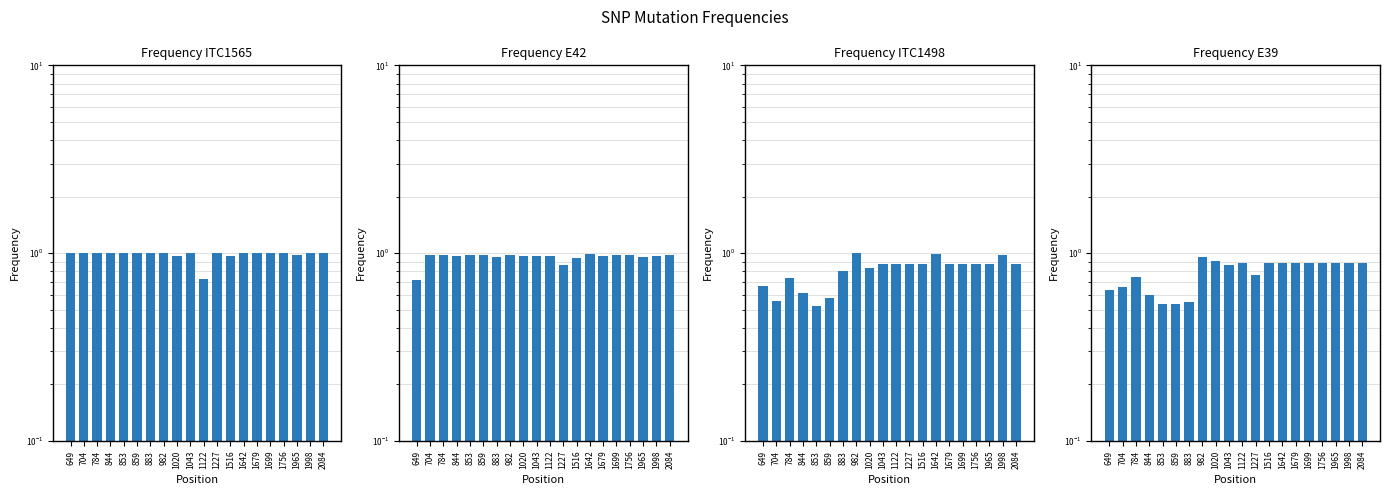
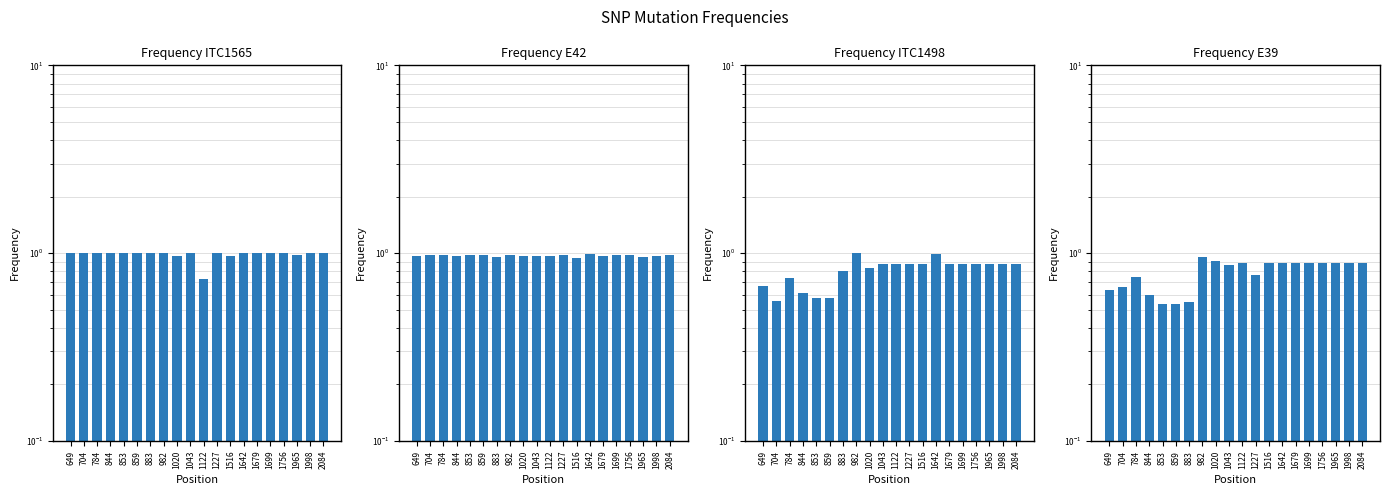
  {
    "Frequency ITC1565": {
      "649": 1.0,
      "704": 1.0,
      "784": 1.0,
      "844": 1.0,
      "853": 1.0,
      "859": 1.0,
      "883": 1.0,
      "982": 1.0,
      "1020": 1.0,
      "1043": 1.0,
      "1122": 0.73,
      "1227": 1.0,
      "1516": 1.0,
      "1642": 1.0,
      "1679": 1.0,
      "1699": 1.0,
      "1756": 1.0,
      "1965": 1.0,
      "1998": 1.0,
      "2084": 1.0
    },
    "Frequency E42": {
-     "649": 0.72,
+     "649": 1.0,
      "704": 1.0,
      "784": 1.0,
      "844": 1.0,
      "853": 1.0,
      "859": 1.0,
      "883": 1.0,
      "982": 1.0,
      "1020": 1.0,
      "1043": 1.0,
      "1122": 1.0,
-     "1227": 0.9,
+     "1227": 1.0,
      "1516": 0.9,
      "1642": 1.0,
      "1679": 1.0,
      "1699": 1.0,
      "1756": 1.0,
      "1965": 1.0,
      "1998": 1.0,
      "2084": 1.0
    },
    "Frequency ITC1498": {
      "649": 0.67,
      "704": 0.56,
      "784": 0.73,
      "844": 0.61,
-     "853": 0.52,
+     "853": 0.58,
      "859": 0.58,
      "883": 0.80,
      "982": 1.0,
      "1020": 0.8,
      "1043": 0.9,
      "1122": 0.9,
      "1227": 0.9,
      "1516": 0.9,
      "1642": 1.0,
      "1679": 0.9,
      "1699": 0.9,
      "1756": 0.9,
      "1965": 0.9,
-     "1998": 1.0,
+     "1998": 0.9,
      "2084": 0.9
    },
    "Frequency E39": {
      "649": 0.63,
      "704": 0.66,
      "784": 0.75,
      "844": 0.60,
      "853": 0.54,
      "859": 0.53,
      "883": 0.55,
      "982": 1.0,
      "1020": 0.9,
      "1043": 0.9,
      "1122": 0.9,
      "1227": 0.76,
      "1516": 0.9,
      "1642": 0.9,
      "1679": 0.9,
      "1699": 0.9,
      "1756": 0.9,
      "1965": 0.9,
      "1998": 0.9,
      "2084": 0.9
    }
  }
